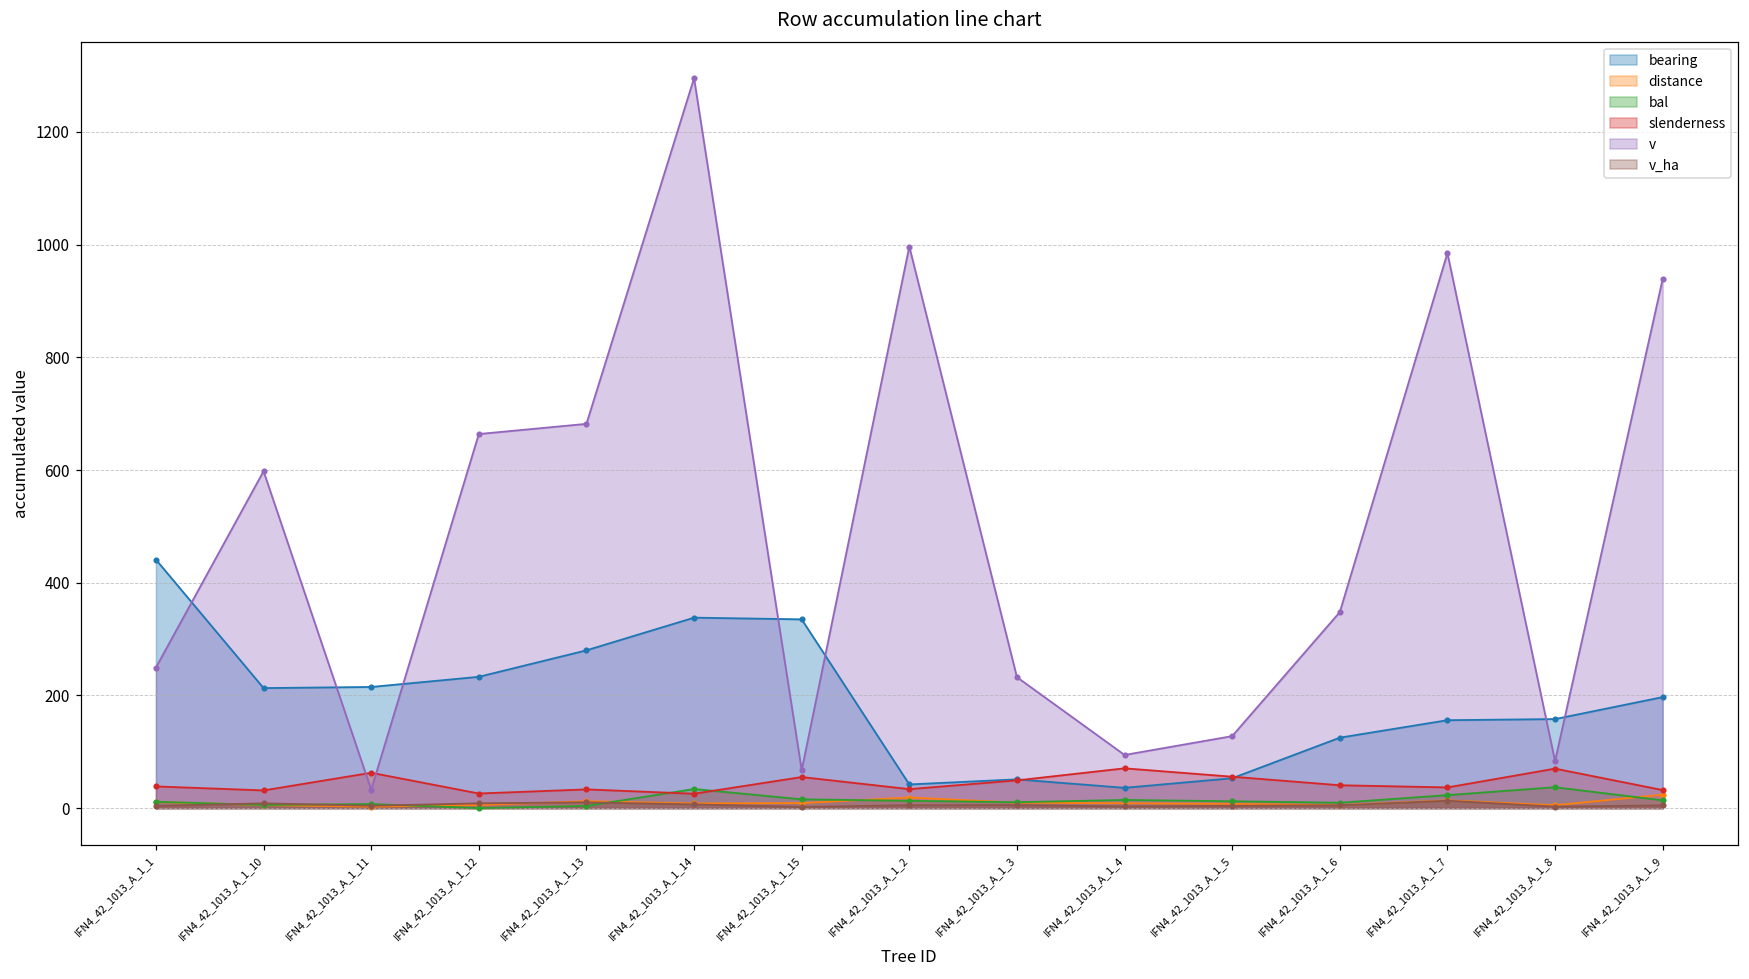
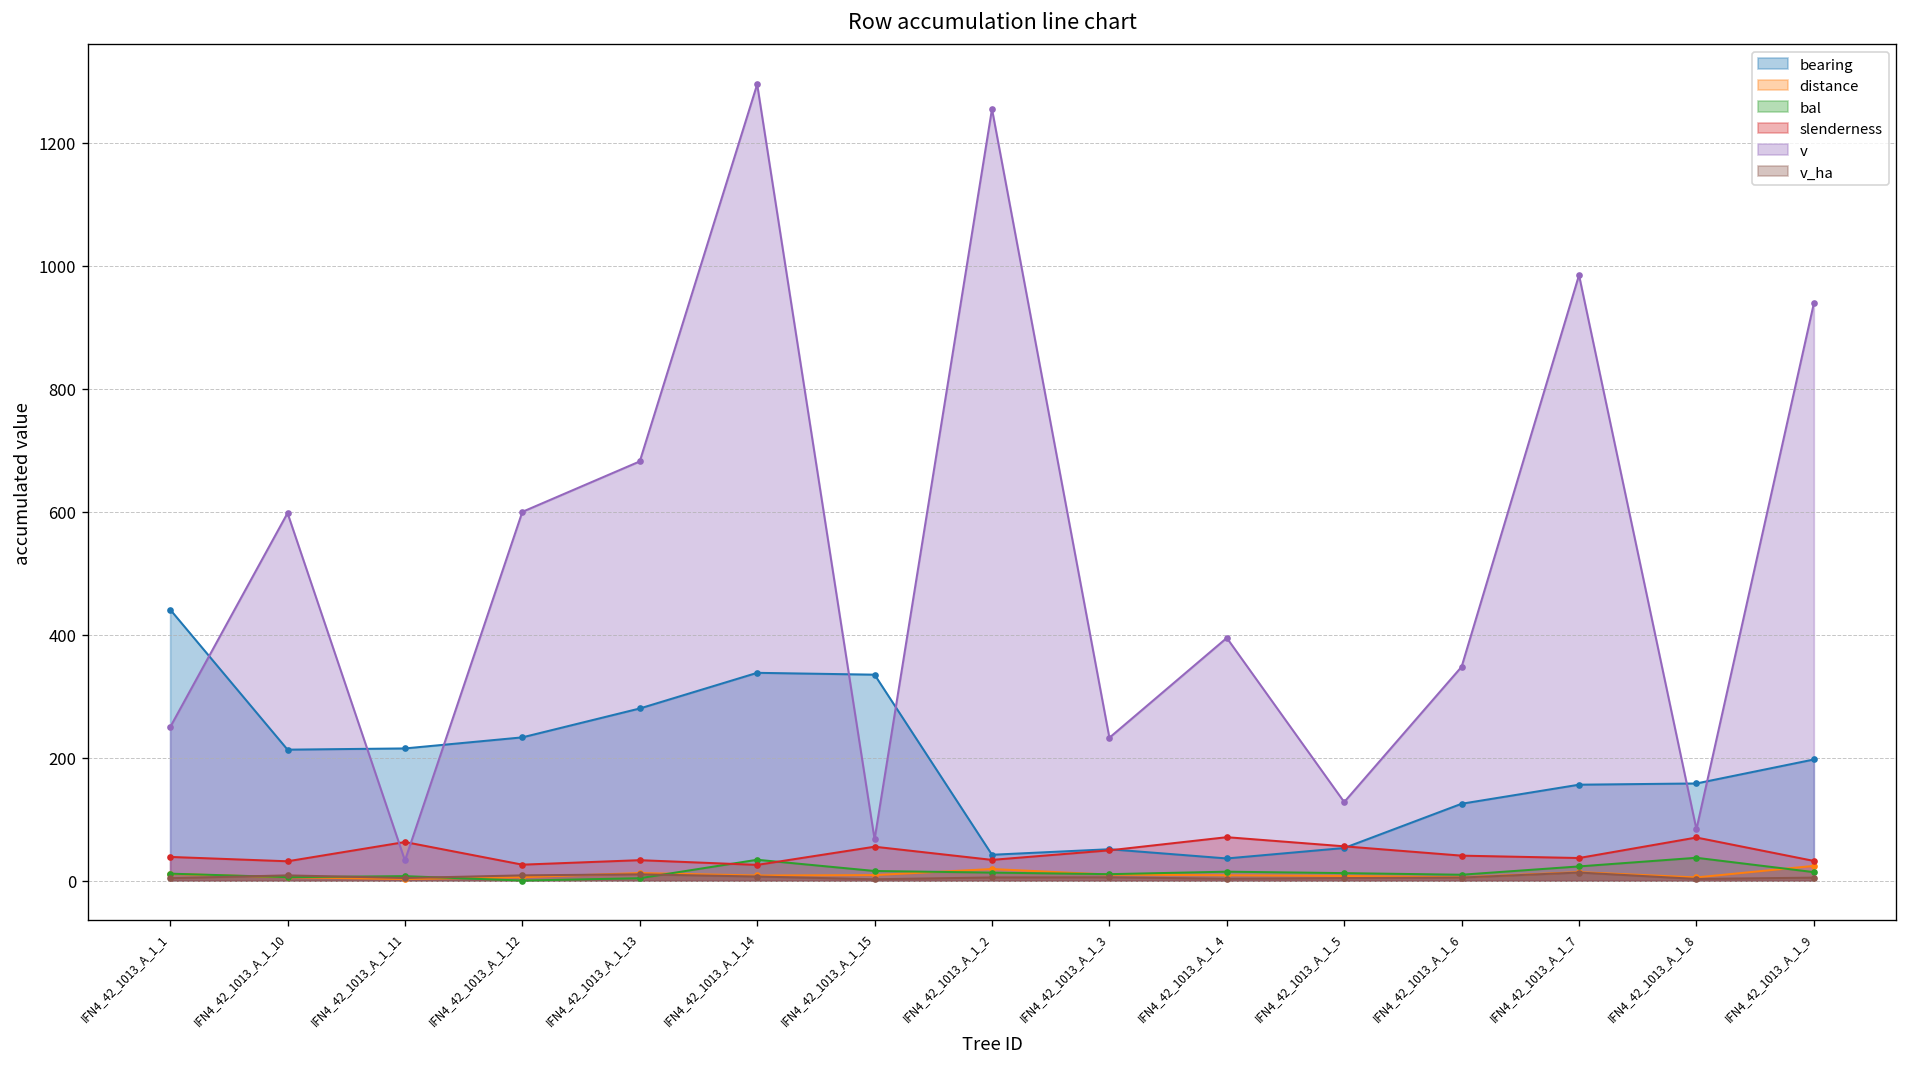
  {
    "bearing": {
      "IFN4_42_1013_A_1_1": 440,
      "IFN4_42_1013_A_1_10": 210,
      "IFN4_42_1013_A_1_11": 220,
      "IFN4_42_1013_A_1_12": 230,
      "IFN4_42_1013_A_1_13": 280,
      "IFN4_42_1013_A_1_14": 340,
      "IFN4_42_1013_A_1_15": 340,
      "IFN4_42_1013_A_1_2": 40,
      "IFN4_42_1013_A_1_4": 40,
      "IFN4_42_1013_A_1_6": 130,
      "IFN4_42_1013_A_1_7": 160,
      "IFN4_42_1013_A_1_8": 160,
      "IFN4_42_1013_A_1_9": 200
    },
    "bal": {
      "IFN4_42_1013_A_1_12": 0,
      "IFN4_42_1013_A_1_13": 0,
      "IFN4_42_1013_A_1_14": 30,
      "IFN4_42_1013_A_1_15": 20,
      "IFN4_42_1013_A_1_2": 10,
      "IFN4_42_1013_A_1_4": 10,
      "IFN4_42_1013_A_1_7": 20,
      "IFN4_42_1013_A_1_8": 40,
      "IFN4_42_1013_A_1_9": 10
    },
    "v": {
      "IFN4_42_1013_A_1_1": 250,
      "IFN4_42_1013_A_1_10": 600,
      "IFN4_42_1013_A_1_11": 30,
-     "IFN4_42_1013_A_1_12": 660,
+     "IFN4_42_1013_A_1_12": 600,
      "IFN4_42_1013_A_1_13": 680,
      "IFN4_42_1013_A_1_14": 1300,
      "IFN4_42_1013_A_1_15": 70,
-     "IFN4_42_1013_A_1_2": 1000,
+     "IFN4_42_1013_A_1_2": 1260,
      "IFN4_42_1013_A_1_3": 230,
-     "IFN4_42_1013_A_1_4": 90,
+     "IFN4_42_1013_A_1_4": 390,
      "IFN4_42_1013_A_1_5": 130,
      "IFN4_42_1013_A_1_6": 350,
      "IFN4_42_1013_A_1_7": 990,
      "IFN4_42_1013_A_1_8": 80,
      "IFN4_42_1013_A_1_9": 940
    }
  }
